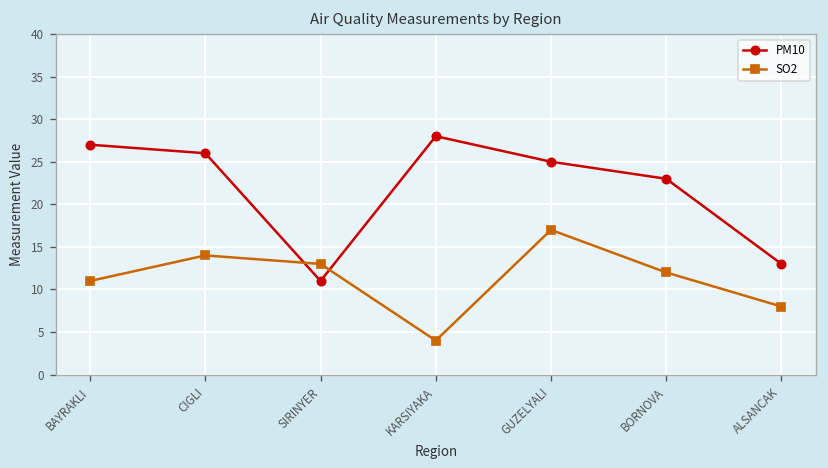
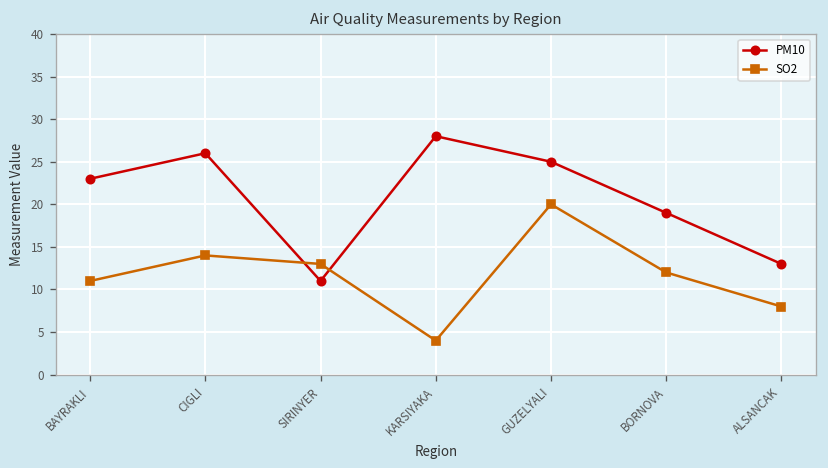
  {
    "PM10": {
-     "BAYRAKLI": 27,
+     "BAYRAKLI": 23,
      "CIGLI": 26,
      "SIRINYER": 11,
      "KARSIYAKA": 28,
      "GUZELYALI": 25,
-     "BORNOVA": 23,
+     "BORNOVA": 19,
      "ALSANCAK": 13
    },
    "SO2": {
      "BAYRAKLI": 11,
      "CIGLI": 14,
      "SIRINYER": 13,
      "KARSIYAKA": 4,
-     "GUZELYALI": 17,
+     "GUZELYALI": 20,
      "BORNOVA": 12,
      "ALSANCAK": 8
    }
  }
